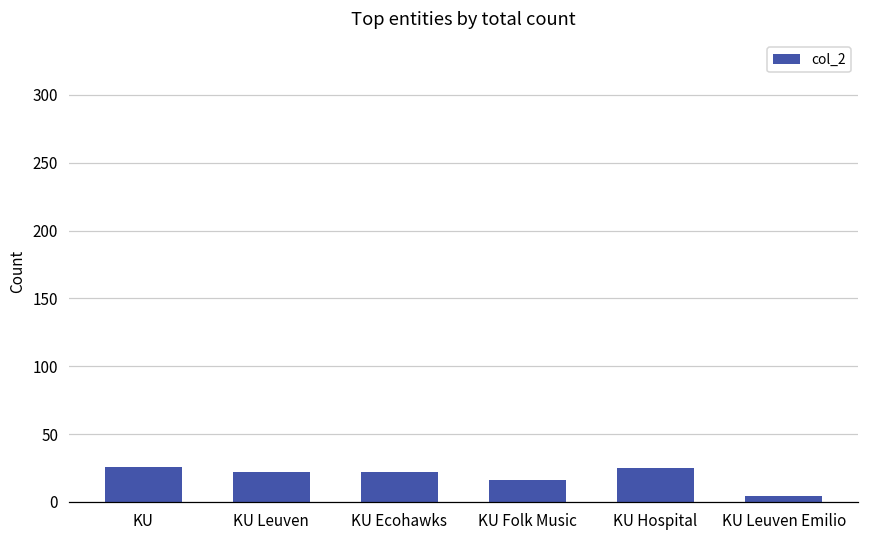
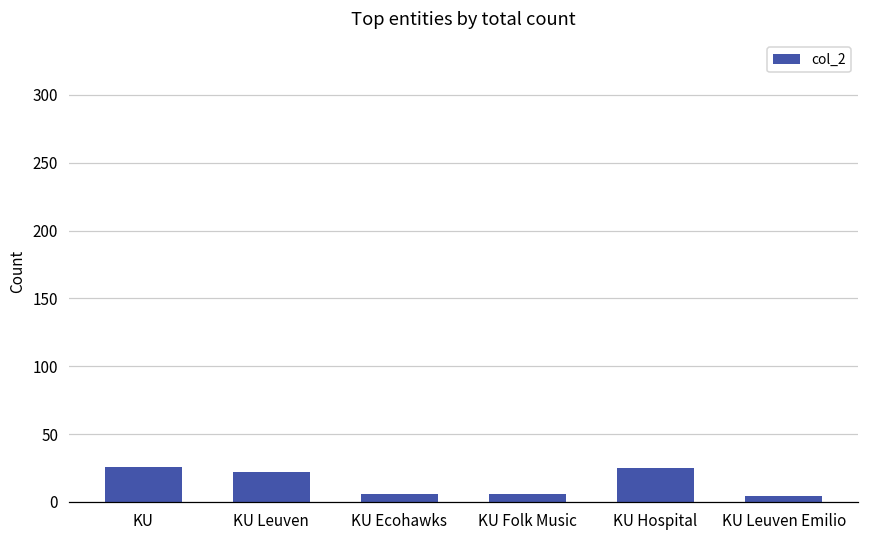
  {
    "KU": 26,
    "KU Leuven": 22,
-   "KU Ecohawks": 22,
-   "KU Folk Music": 16,
+   "KU Ecohawks": 6,
+   "KU Folk Music": 6,
    "KU Hospital": 25,
    "KU Leuven Emilio": 4
  }
